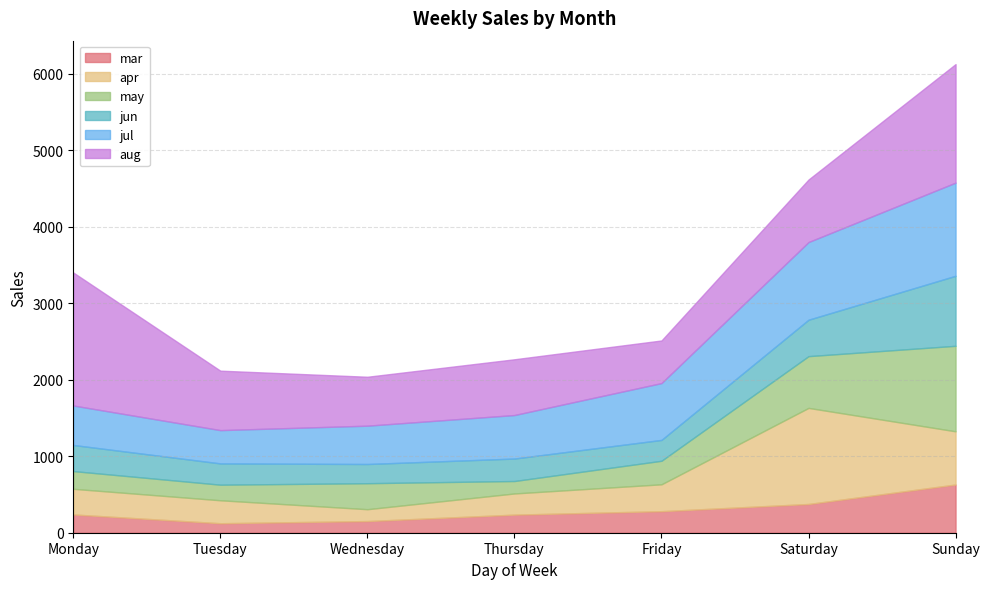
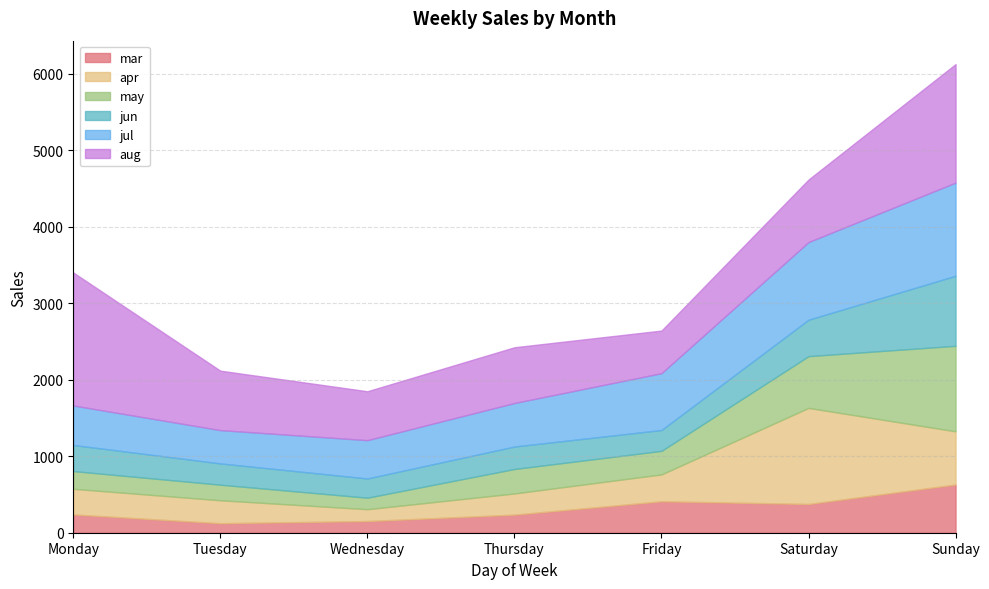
  {
    "mar": {
      "Monday": 200,
      "Tuesday": 100,
      "Wednesday": 200,
      "Thursday": 200,
-     "Friday": 300,
+     "Friday": 400,
      "Saturday": 400,
      "Sunday": 600
    },
    "apr": {
      "Monday": 300,
      "Tuesday": 300,
      "Wednesday": 200,
      "Thursday": 300,
      "Friday": 400,
      "Saturday": 1300,
      "Sunday": 700
    },
    "may": {
      "Monday": 200,
      "Tuesday": 200,
-     "Wednesday": 300,
-     "Thursday": 200,
+     "Wednesday": 200,
+     "Thursday": 300,
      "Friday": 300,
      "Saturday": 700,
      "Sunday": 1100
    },
    "aug": {
      "Monday": 1700,
      "Tuesday": 800,
      "Wednesday": 600,
      "Thursday": 700,
      "Friday": 600,
      "Saturday": 800,
      "Sunday": 1500
    }
  }
